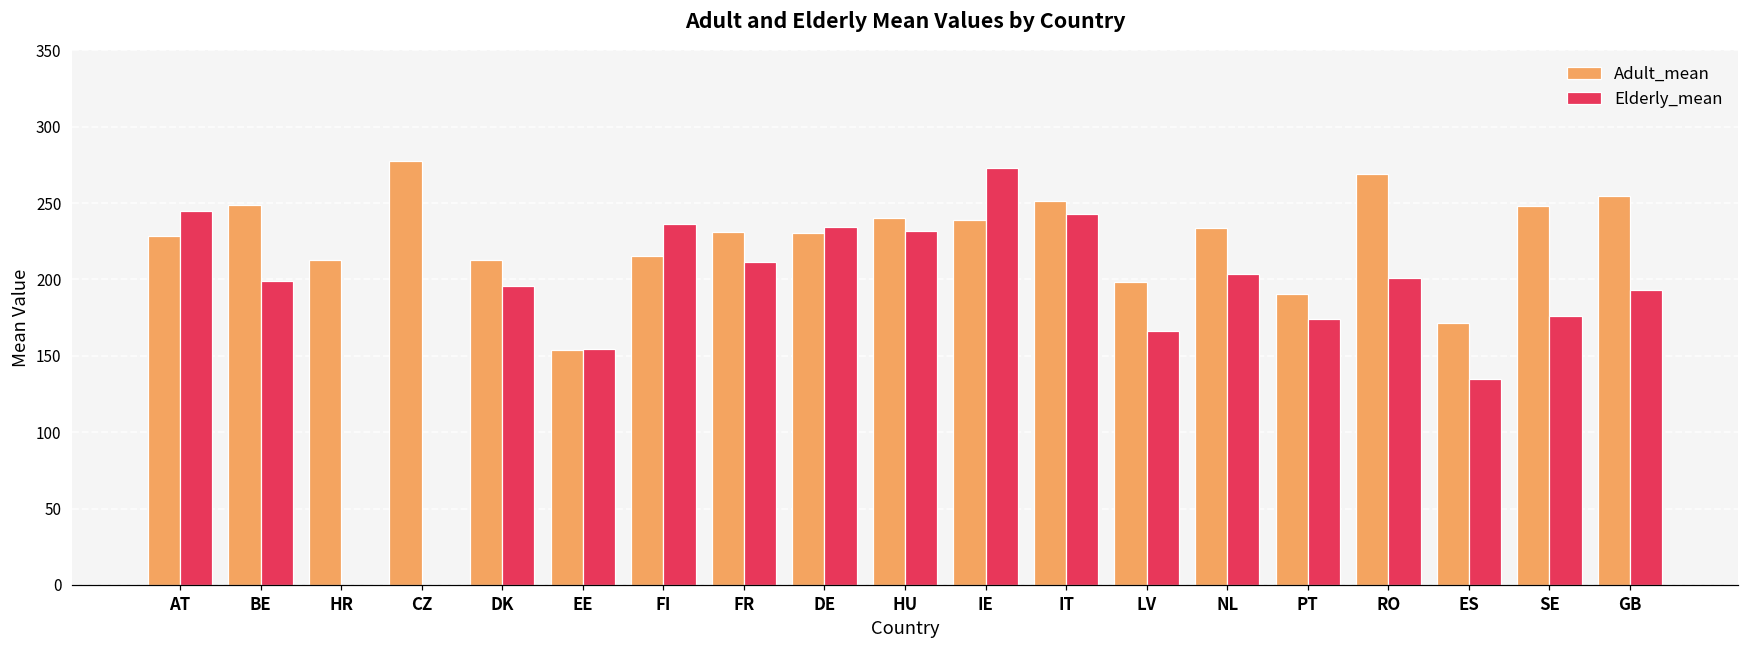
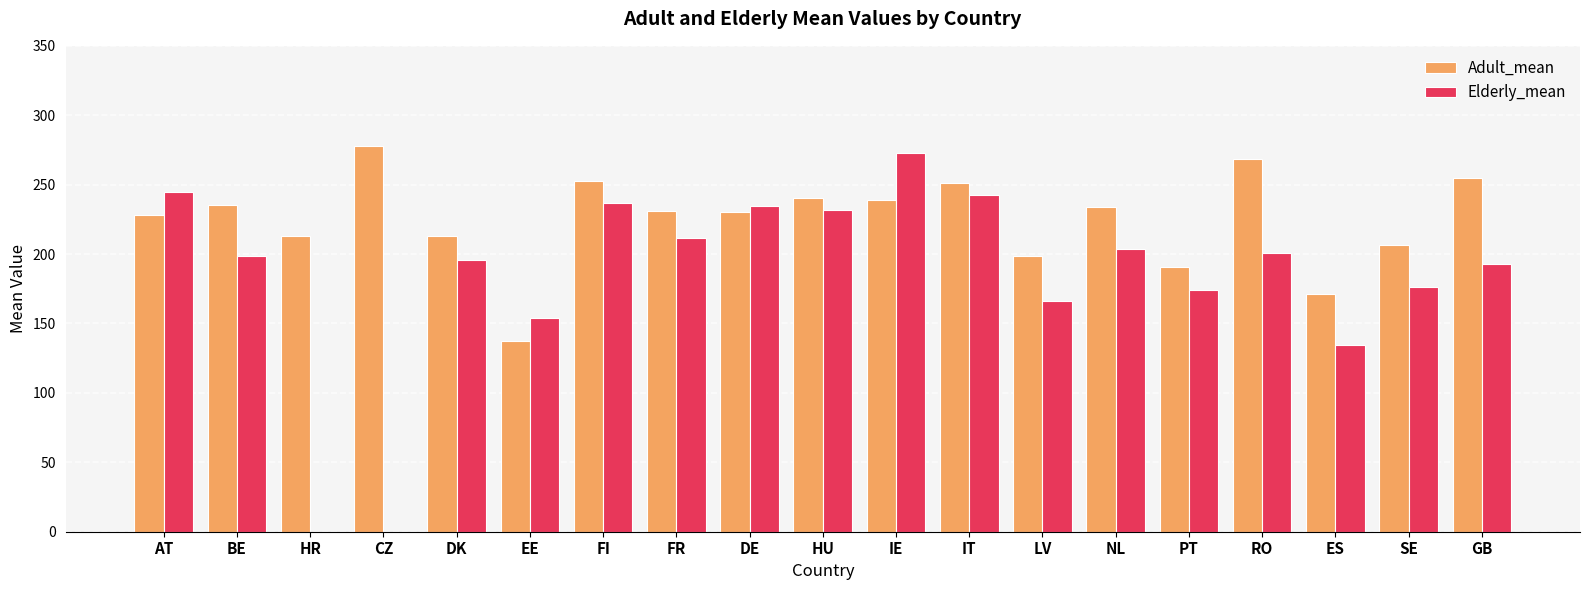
  {
    "Adult_mean": {
      "AT": 228,
-     "BE": 249,
+     "BE": 236,
      "HR": 213,
      "CZ": 278,
      "DK": 213,
-     "EE": 154,
-     "FI": 215,
+     "EE": 137,
+     "FI": 253,
      "FR": 231,
      "DE": 230,
      "HU": 240,
      "IE": 239,
      "IT": 251,
      "LV": 198,
      "NL": 234,
      "PT": 190,
      "RO": 269,
      "ES": 172,
-     "SE": 248,
+     "SE": 206,
      "GB": 255
    }
  }
